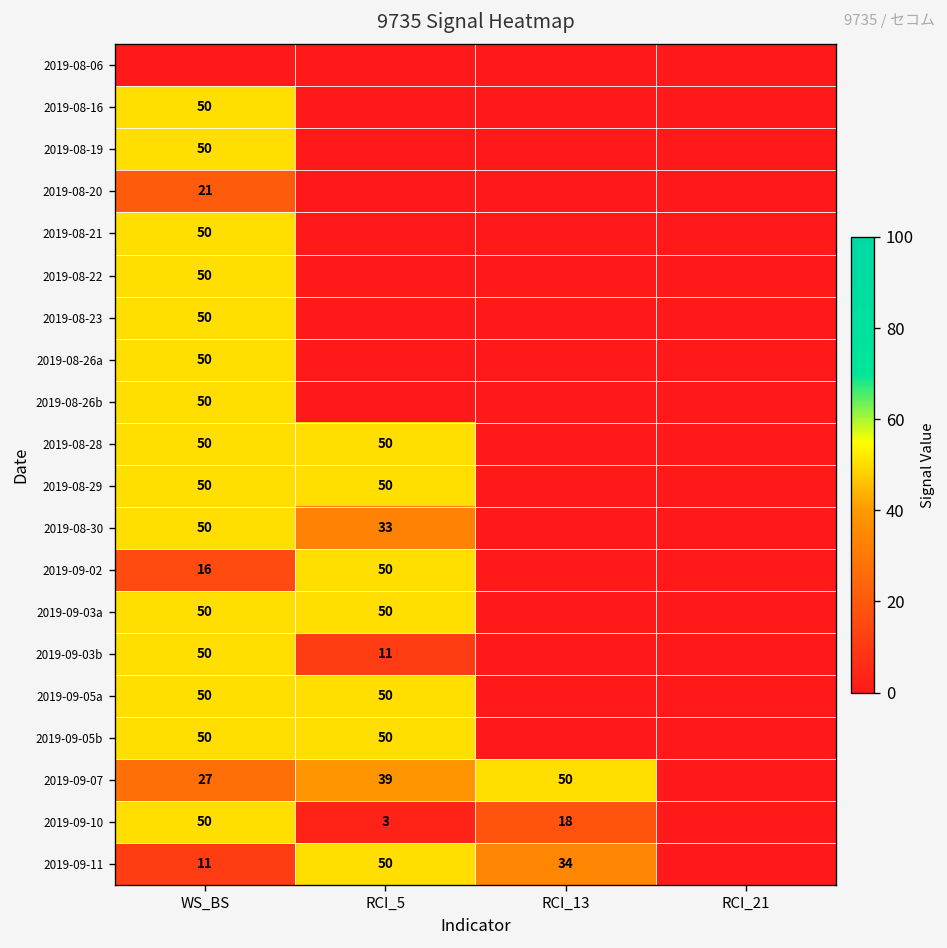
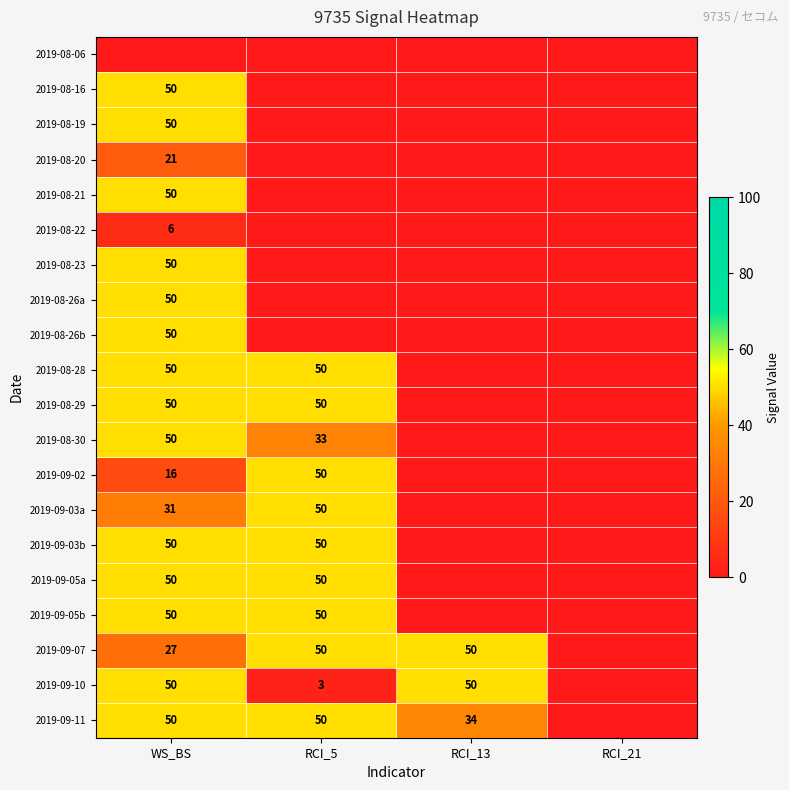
  {
    "2019-08-16": {
      "WS_BS": 50
    },
    "2019-08-19": {
      "WS_BS": 50
    },
    "2019-08-20": {
      "WS_BS": 21
    },
    "2019-08-21": {
      "WS_BS": 50
    },
    "2019-08-22": {
-     "WS_BS": 50
+     "WS_BS": 6
    },
    "2019-08-23": {
      "WS_BS": 50
    },
    "2019-08-26a": {
      "WS_BS": 50
    },
    "2019-08-26b": {
      "WS_BS": 50
    },
    "2019-08-28": {
      "WS_BS": 50,
      "RCI_5": 50
    },
    "2019-08-29": {
      "WS_BS": 50,
      "RCI_5": 50
    },
    "2019-08-30": {
      "WS_BS": 50,
      "RCI_5": 33
    },
    "2019-09-02": {
      "WS_BS": 16,
      "RCI_5": 50
    },
    "2019-09-03a": {
-     "WS_BS": 50,
+     "WS_BS": 31,
      "RCI_5": 50
    },
    "2019-09-03b": {
      "WS_BS": 50,
-     "RCI_5": 11
+     "RCI_5": 50
    },
    "2019-09-05a": {
      "WS_BS": 50,
      "RCI_5": 50
    },
    "2019-09-05b": {
      "WS_BS": 50,
      "RCI_5": 50
    },
    "2019-09-07": {
      "WS_BS": 27,
-     "RCI_5": 39,
+     "RCI_5": 50,
      "RCI_13": 50
    },
    "2019-09-10": {
      "WS_BS": 50,
      "RCI_5": 3,
-     "RCI_13": 18
+     "RCI_13": 50
    },
    "2019-09-11": {
-     "WS_BS": 11,
+     "WS_BS": 50,
      "RCI_5": 50,
      "RCI_13": 34
    }
  }
